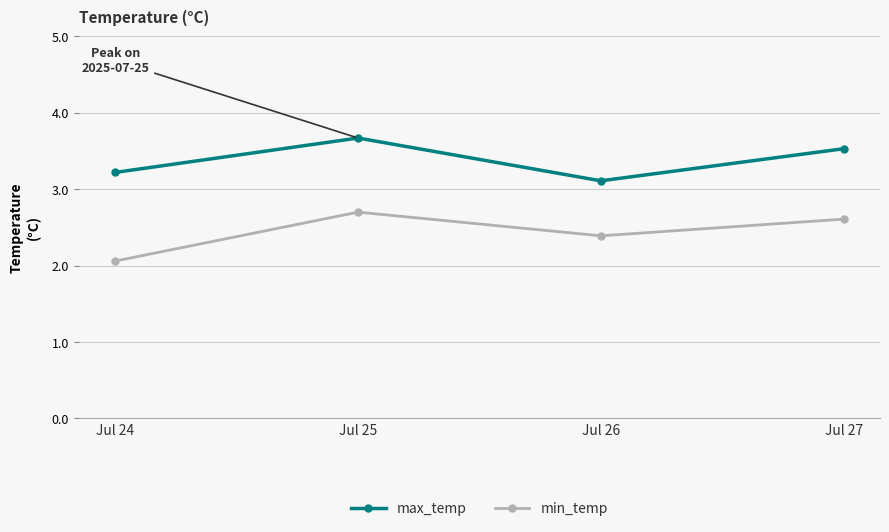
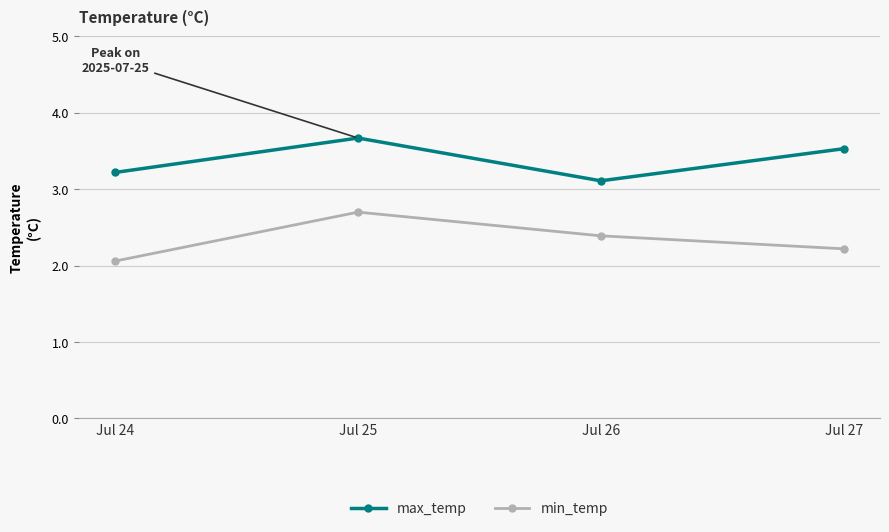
  {
    "max_temp": {
      "Jul 24": 3.2,
      "Jul 26": 3.1,
      "Jul 27": 3.5
    },
    "min_temp": {
      "Jul 24": 2.1,
      "Jul 25": 2.7,
      "Jul 26": 2.4,
-     "Jul 27": 2.6
+     "Jul 27": 2.2
    }
  }
